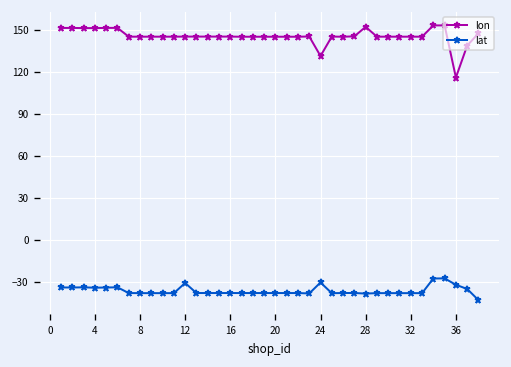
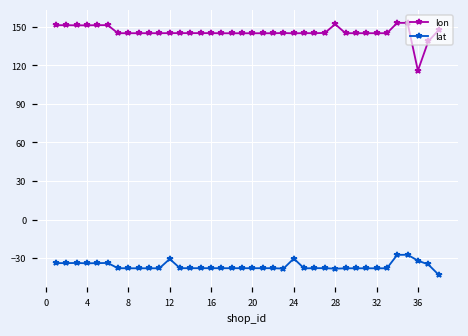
  {
    "lon": {
      "4": 151,
      "8": 145,
      "12": 145,
      "16": 145,
      "20": 145,
-     "24": 131,
+     "24": 145,
      "28": 152,
      "32": 145,
      "36": 116
    },
    "lat": {
      "4": -34,
      "8": -38,
      "12": -31,
      "16": -38,
      "20": -38,
      "24": -30,
      "28": -38,
      "32": -38,
      "36": -32
    }
  }
